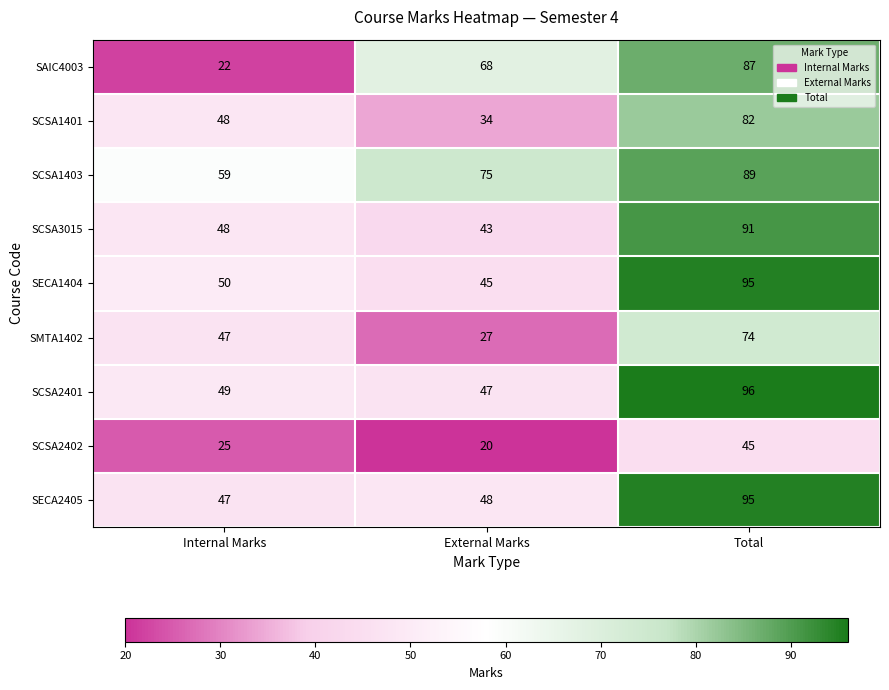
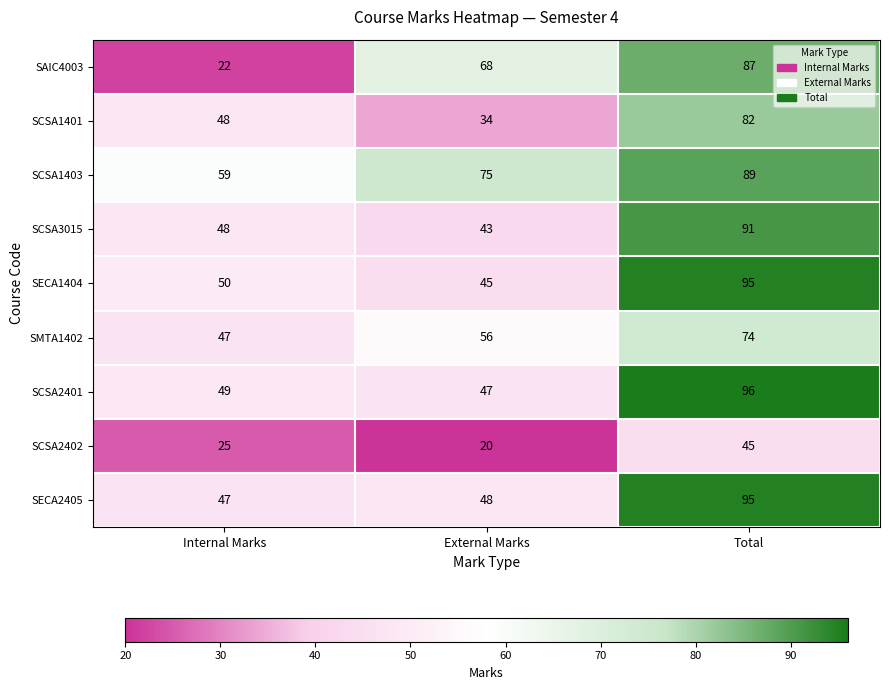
  {
    "SAIC4003": {
      "Internal Marks": 22,
      "External Marks": 68,
      "Total": 87
    },
    "SCSA1401": {
      "Internal Marks": 48,
      "External Marks": 34,
      "Total": 82
    },
    "SCSA1403": {
      "Internal Marks": 59,
      "External Marks": 75,
      "Total": 89
    },
    "SCSA3015": {
      "Internal Marks": 48,
      "External Marks": 43,
      "Total": 91
    },
    "SECA1404": {
      "Internal Marks": 50,
      "External Marks": 45,
      "Total": 95
    },
    "SMTA1402": {
      "Internal Marks": 47,
-     "External Marks": 27,
+     "External Marks": 56,
      "Total": 74
    },
    "SCSA2401": {
      "Internal Marks": 49,
      "External Marks": 47,
      "Total": 96
    },
    "SCSA2402": {
      "Internal Marks": 25,
      "External Marks": 20,
      "Total": 45
    },
    "SECA2405": {
      "Internal Marks": 47,
      "External Marks": 48,
      "Total": 95
    }
  }
